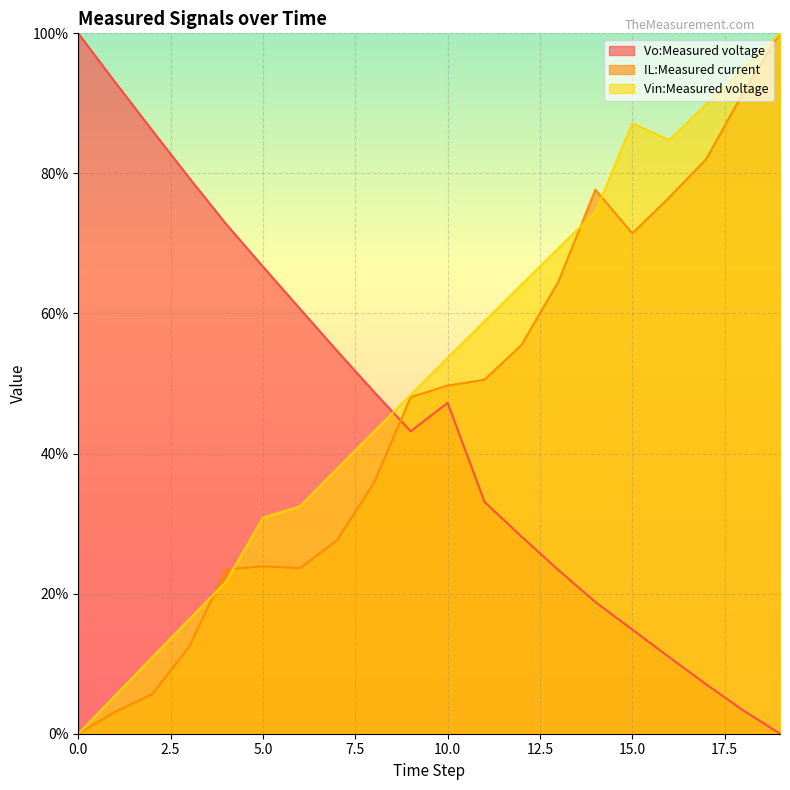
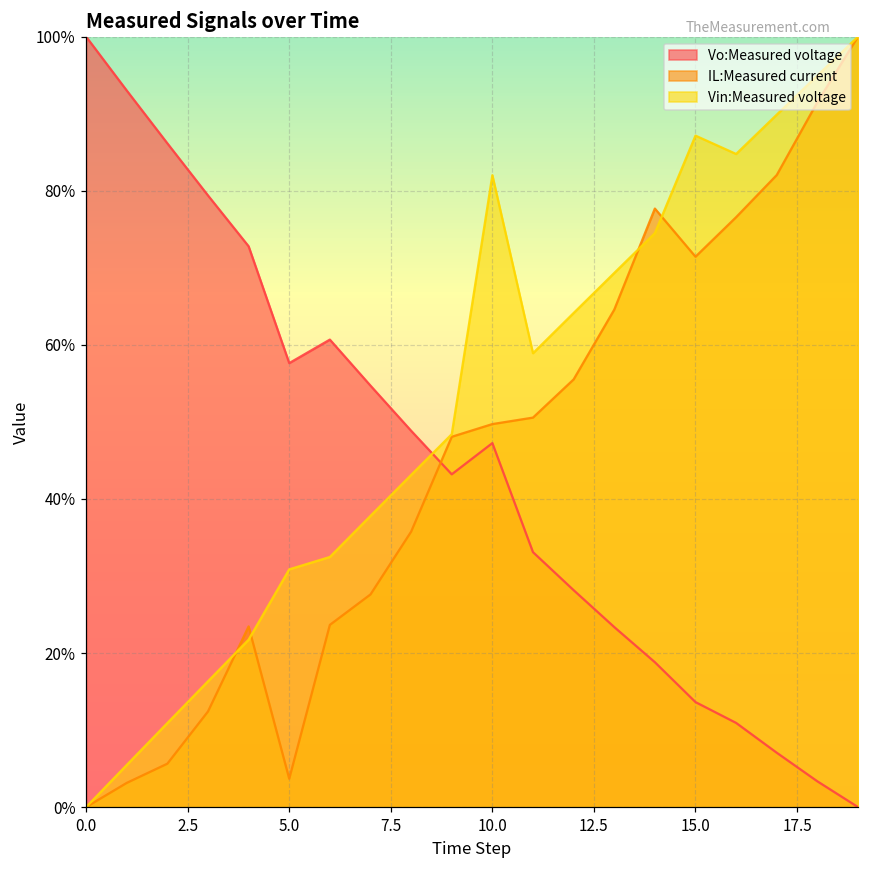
  {
    "Vo:Measured voltage": {
      "0.0": "100%",
-     "5.0": "67%",
+     "5.0": "58%",
      "10.0": "47%",
-     "15.0": "15%"
+     "15.0": "14%"
    },
    "IL:Measured current": {
-     "5.0": "24%",
+     "5.0": "4%",
      "10.0": "50%",
      "15.0": "71%"
    },
    "Vin:Measured voltage": {
      "5.0": "31%",
-     "10.0": "54%",
+     "10.0": "82%",
      "15.0": "87%"
    }
  }
